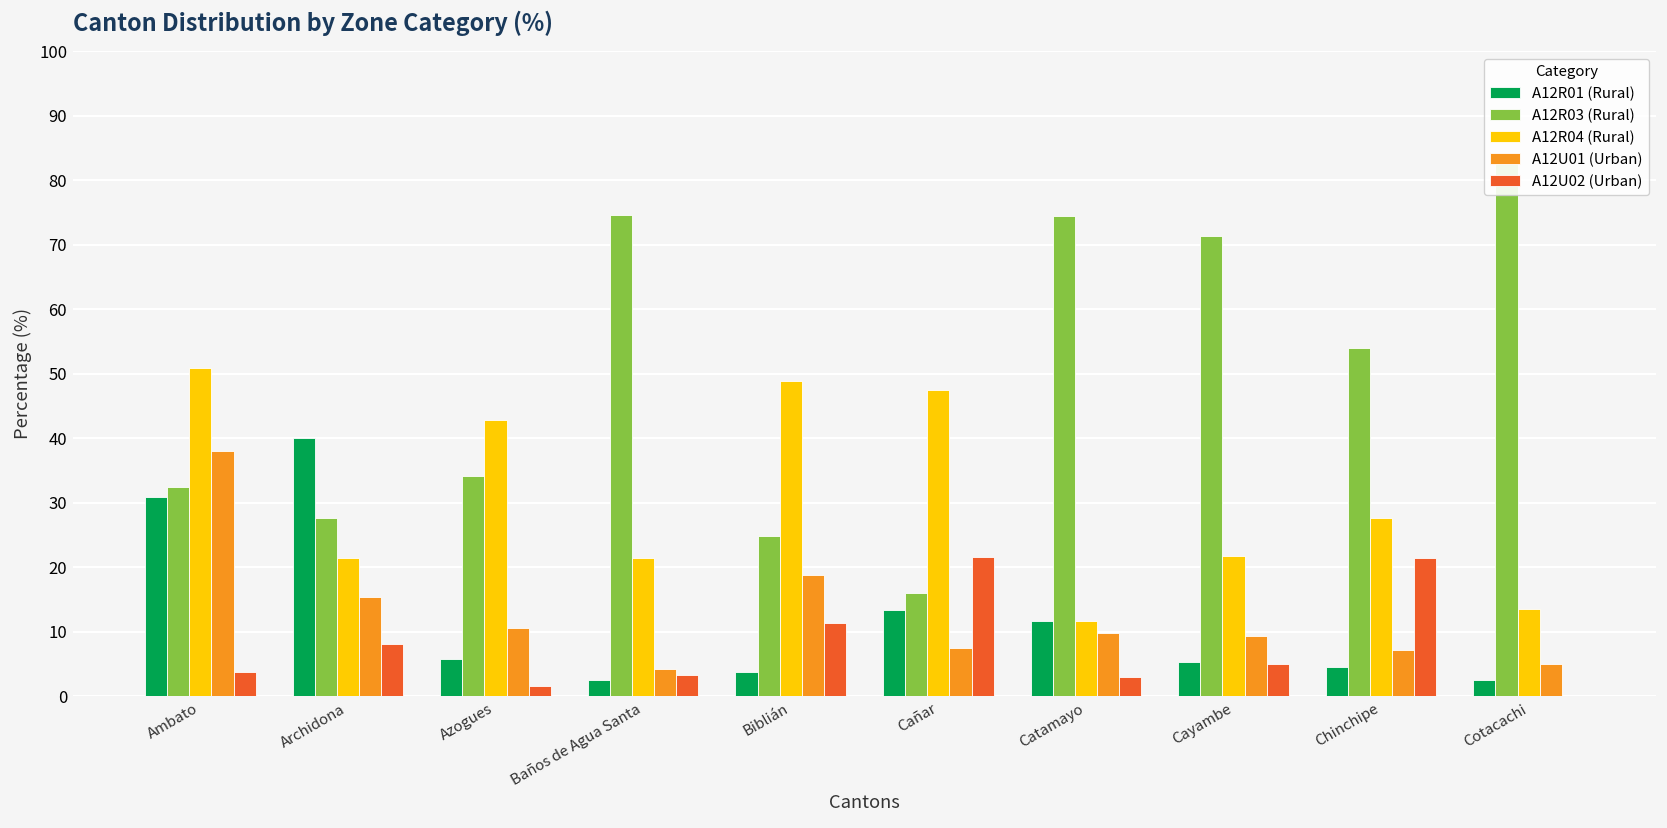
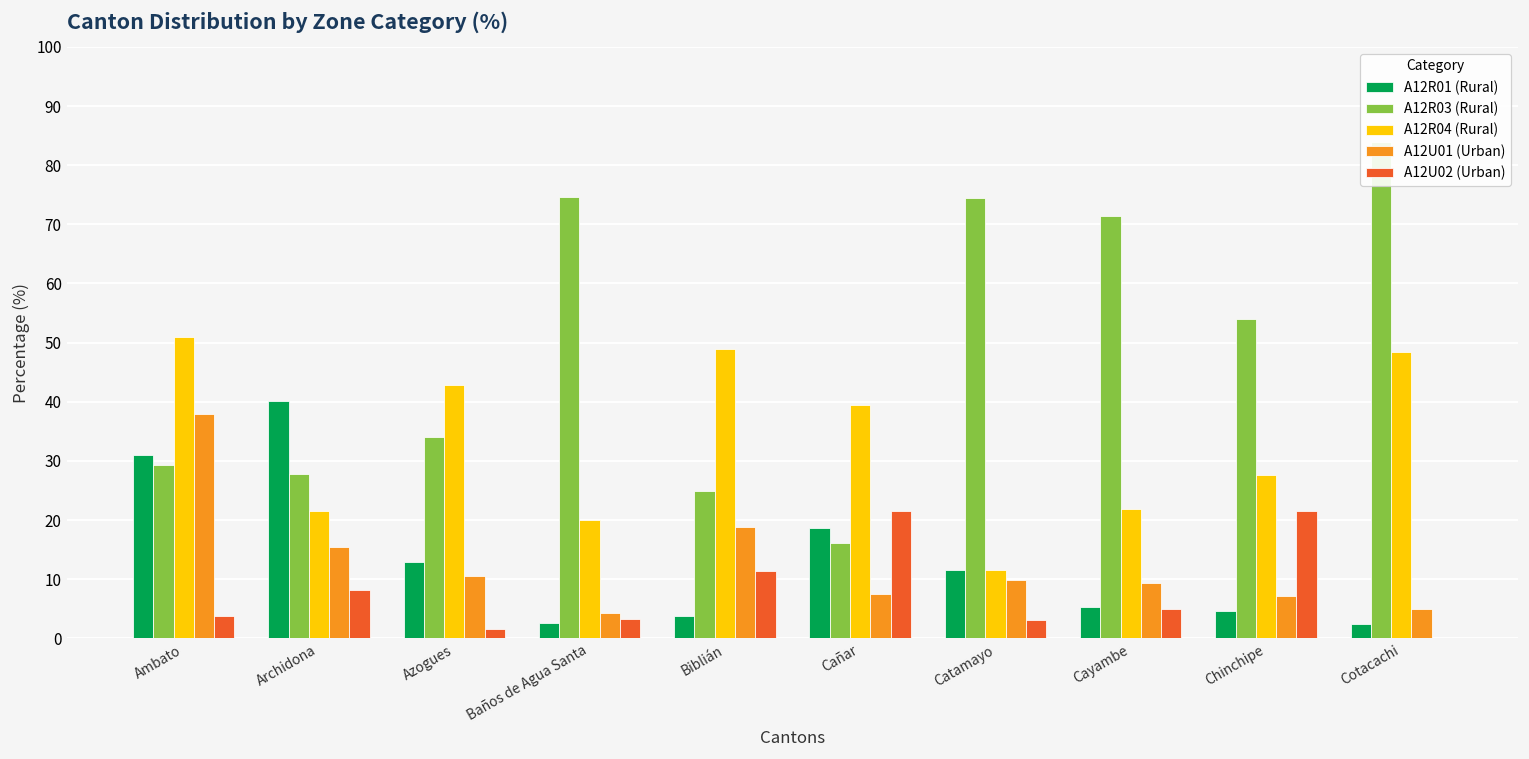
  {
    "A12R01 (Rural)": {
      "Ambato": 31,
      "Archidona": 40,
-     "Azogues": 6,
+     "Azogues": 13,
      "Baños de Agua Santa": 3,
      "Biblián": 4,
-     "Cañar": 13,
+     "Cañar": 19,
      "Catamayo": 12,
      "Cayambe": 5,
      "Chinchipe": 5,
      "Cotacachi": 3
    },
    "A12R03 (Rural)": {
-     "Ambato": 32,
+     "Ambato": 29,
      "Archidona": 28,
      "Azogues": 34,
      "Baños de Agua Santa": 75,
      "Biblián": 25,
      "Cañar": 16,
      "Catamayo": 74,
      "Cayambe": 71,
      "Chinchipe": 54
    },
    "A12R04 (Rural)": {
      "Ambato": 51,
      "Archidona": 22,
      "Azogues": 43,
-     "Baños de Agua Santa": 22,
+     "Baños de Agua Santa": 20,
      "Biblián": 49,
-     "Cañar": 48,
+     "Cañar": 39,
      "Catamayo": 12,
      "Cayambe": 22,
      "Chinchipe": 28,
-     "Cotacachi": 14
+     "Cotacachi": 48
    }
  }
